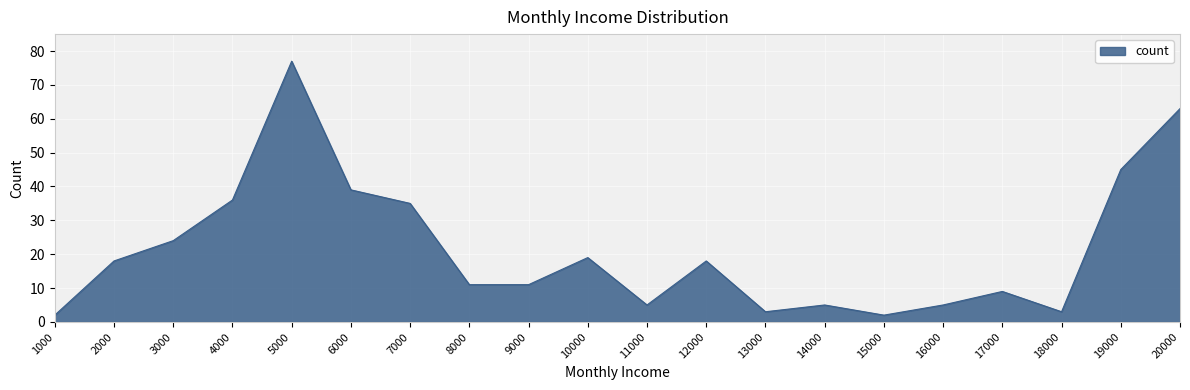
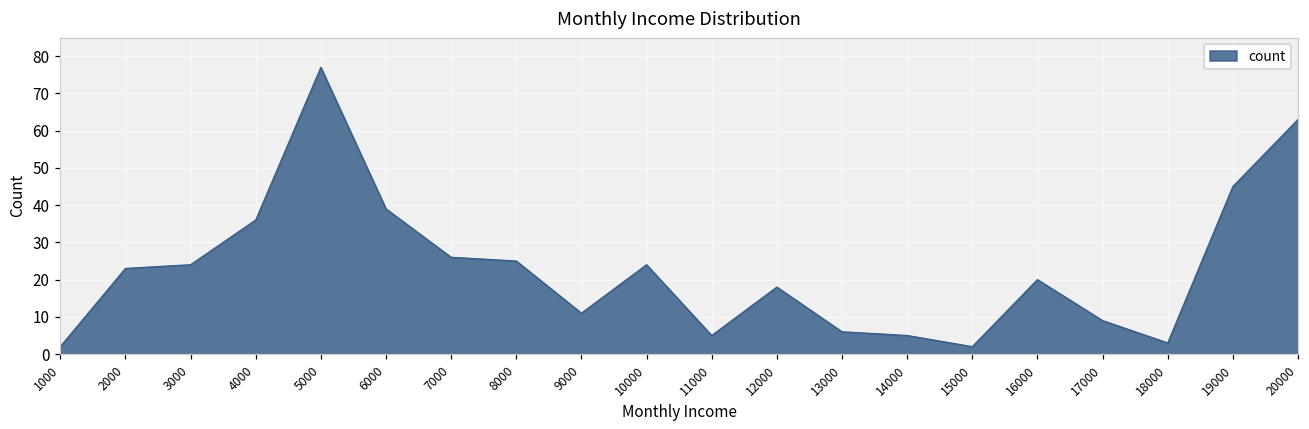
  {
    "1000": 2,
-   "2000": 18,
+   "2000": 23,
    "3000": 24,
    "4000": 36,
    "5000": 77,
    "6000": 39,
-   "7000": 35,
-   "8000": 11,
+   "7000": 26,
+   "8000": 25,
    "9000": 11,
-   "10000": 19,
+   "10000": 24,
    "11000": 5,
    "12000": 18,
-   "13000": 3,
+   "13000": 6,
    "14000": 5,
    "15000": 2,
-   "16000": 5,
+   "16000": 20,
    "17000": 9,
    "18000": 3,
    "19000": 45,
    "20000": 63
  }
